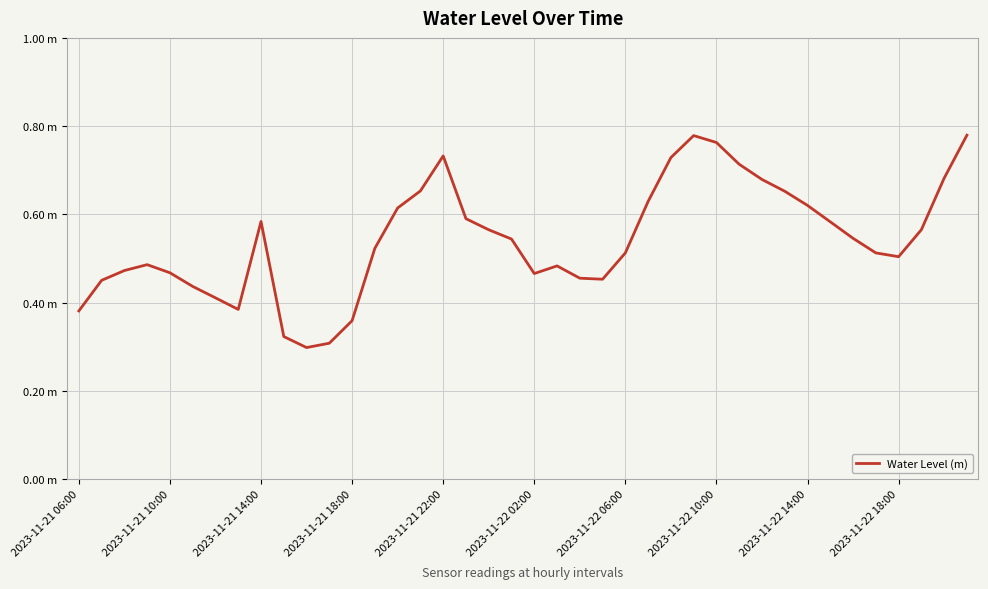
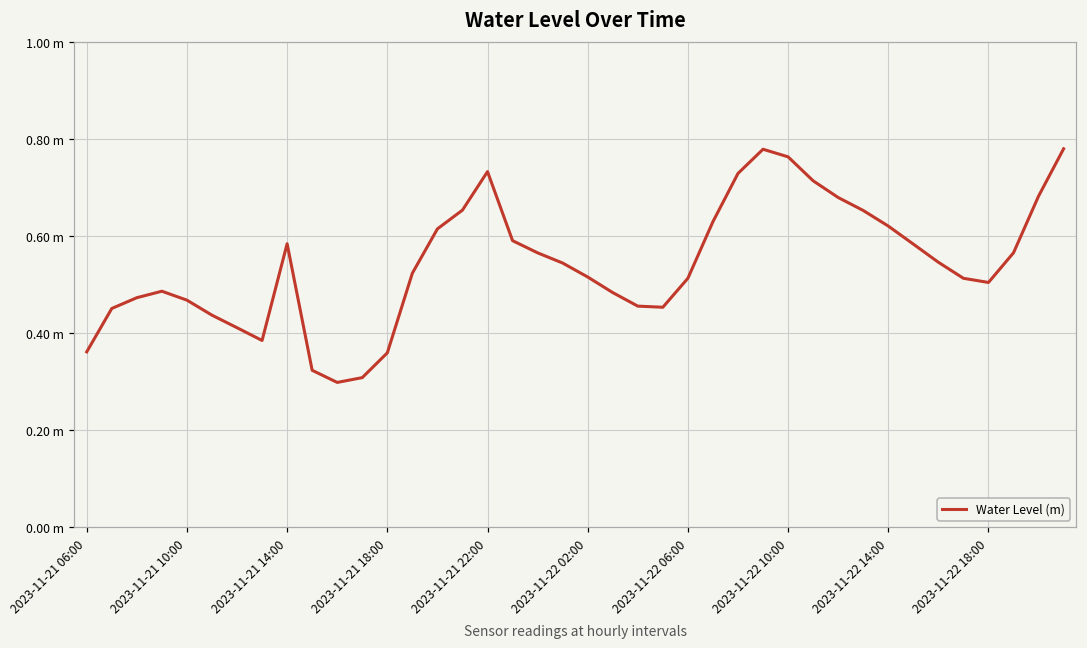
  {
-   "2023-11-21 06:00": "0.38 m",
+   "2023-11-21 06:00": "0.36 m",
    "2023-11-21 10:00": "0.47 m",
    "2023-11-21 14:00": "0.58 m",
    "2023-11-21 18:00": "0.36 m",
    "2023-11-21 22:00": "0.73 m",
-   "2023-11-22 02:00": "0.47 m",
+   "2023-11-22 02:00": "0.52 m",
    "2023-11-22 06:00": "0.51 m",
    "2023-11-22 10:00": "0.76 m",
    "2023-11-22 14:00": "0.62 m",
    "2023-11-22 18:00": "0.50 m"
  }
